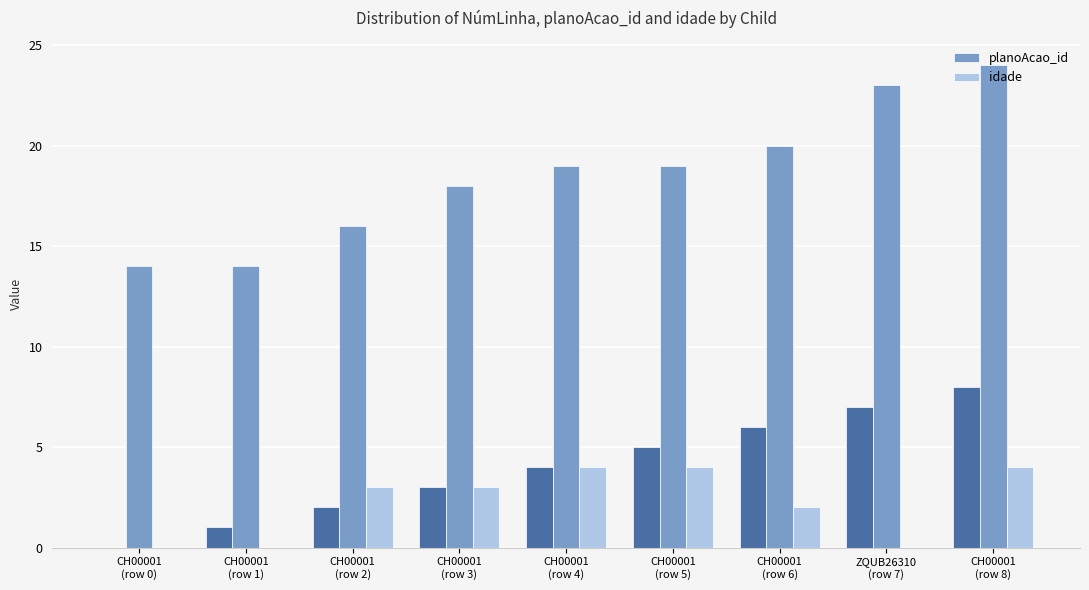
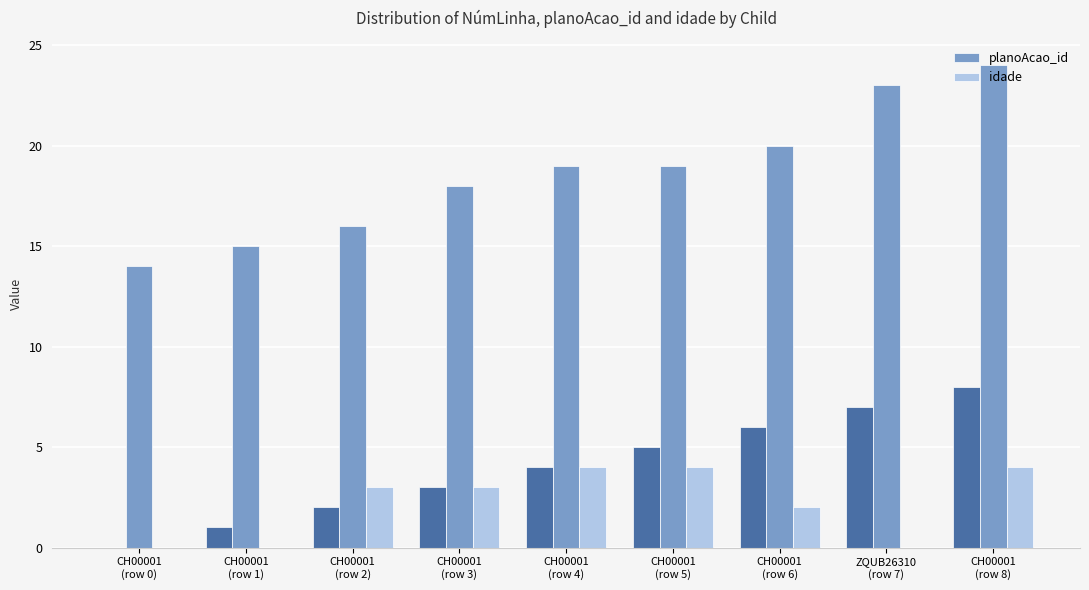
  {
    "planoAcao_id": {
      "CH00001 (row 0)": 14,
-     "CH00001 (row 1)": 14,
+     "CH00001 (row 1)": 15,
      "CH00001 (row 2)": 16,
      "CH00001 (row 3)": 18,
      "CH00001 (row 4)": 19,
      "CH00001 (row 5)": 19,
      "CH00001 (row 6)": 20,
      "ZQUB26310 (row 7)": 23,
      "CH00001 (row 8)": 24
    },
    "idade": {
      "CH00001 (row 0)": 0,
      "CH00001 (row 1)": 0,
      "CH00001 (row 2)": 3,
      "CH00001 (row 3)": 3,
      "CH00001 (row 4)": 4,
      "CH00001 (row 5)": 4,
      "CH00001 (row 6)": 2,
      "ZQUB26310 (row 7)": 0,
      "CH00001 (row 8)": 4
    }
  }
